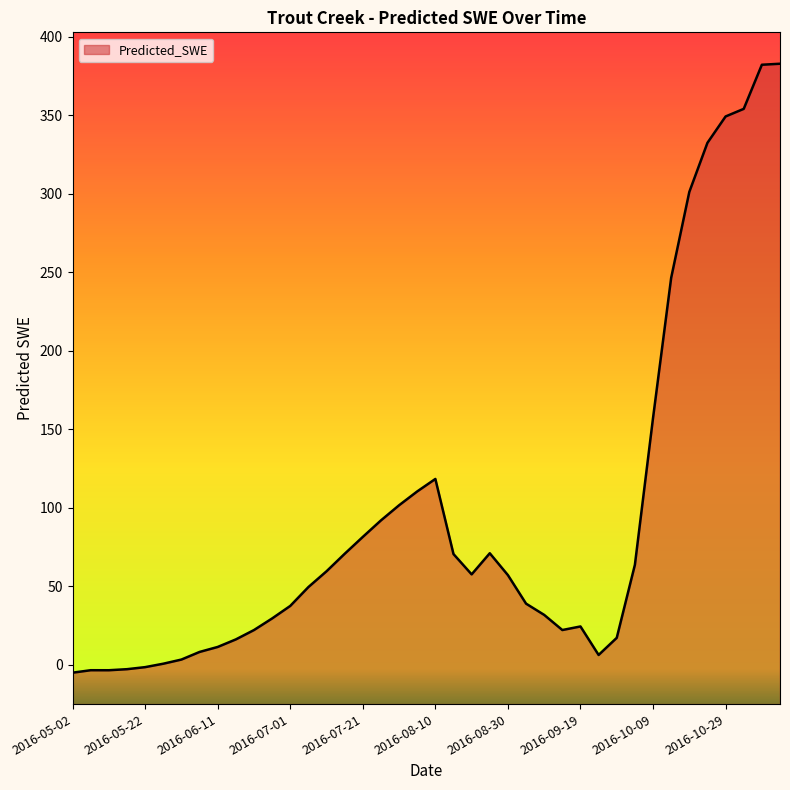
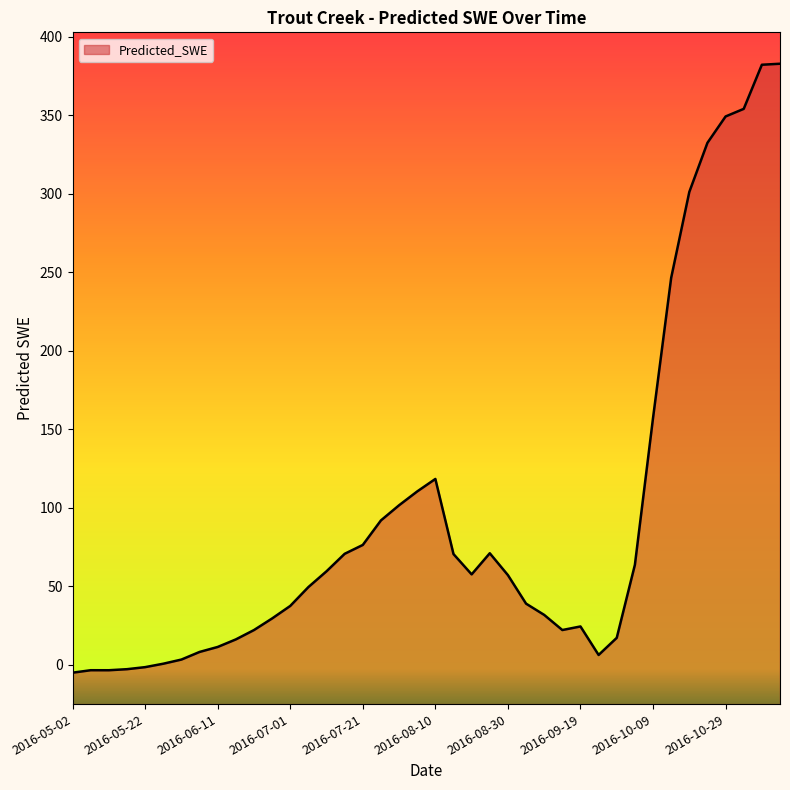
  {
    "2016-05-02": -5,
    "2016-05-22": -2,
    "2016-06-11": 11,
    "2016-07-01": 37,
-   "2016-07-21": 81,
+   "2016-07-21": 76,
    "2016-08-10": 118,
    "2016-08-30": 57,
    "2016-09-19": 24,
    "2016-10-09": 157,
    "2016-10-29": 349
  }
